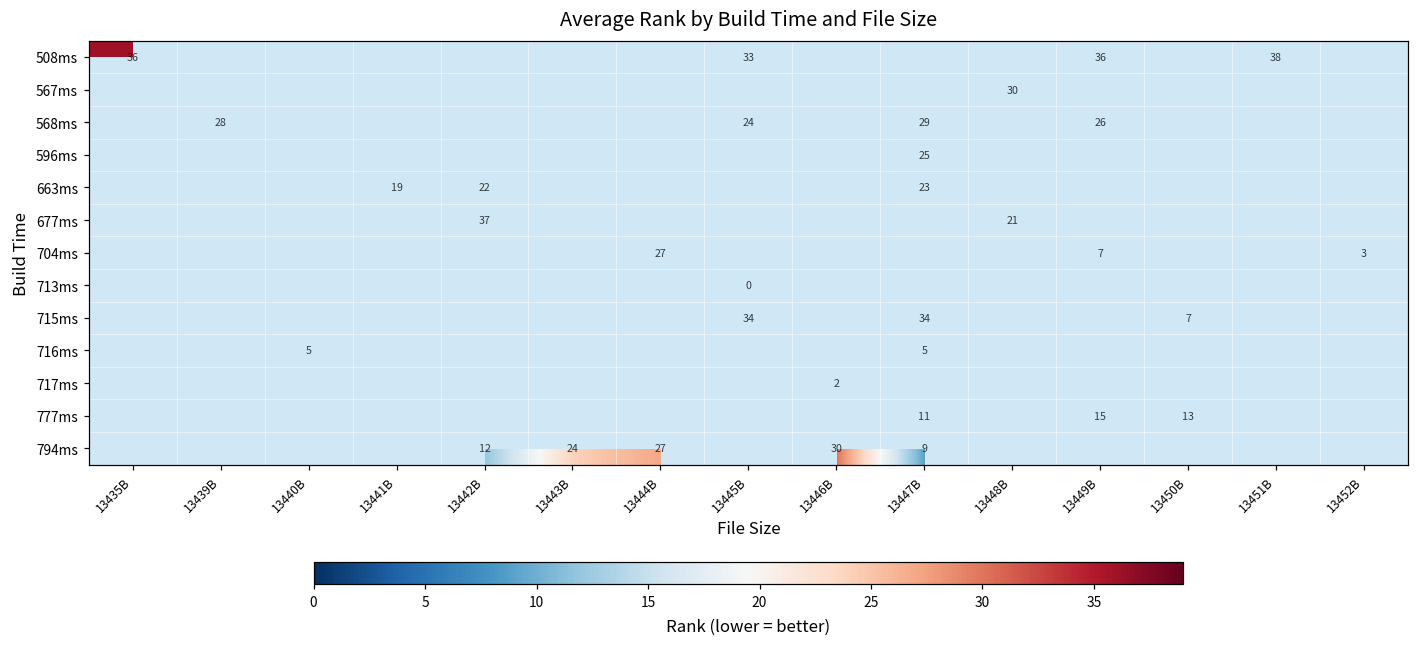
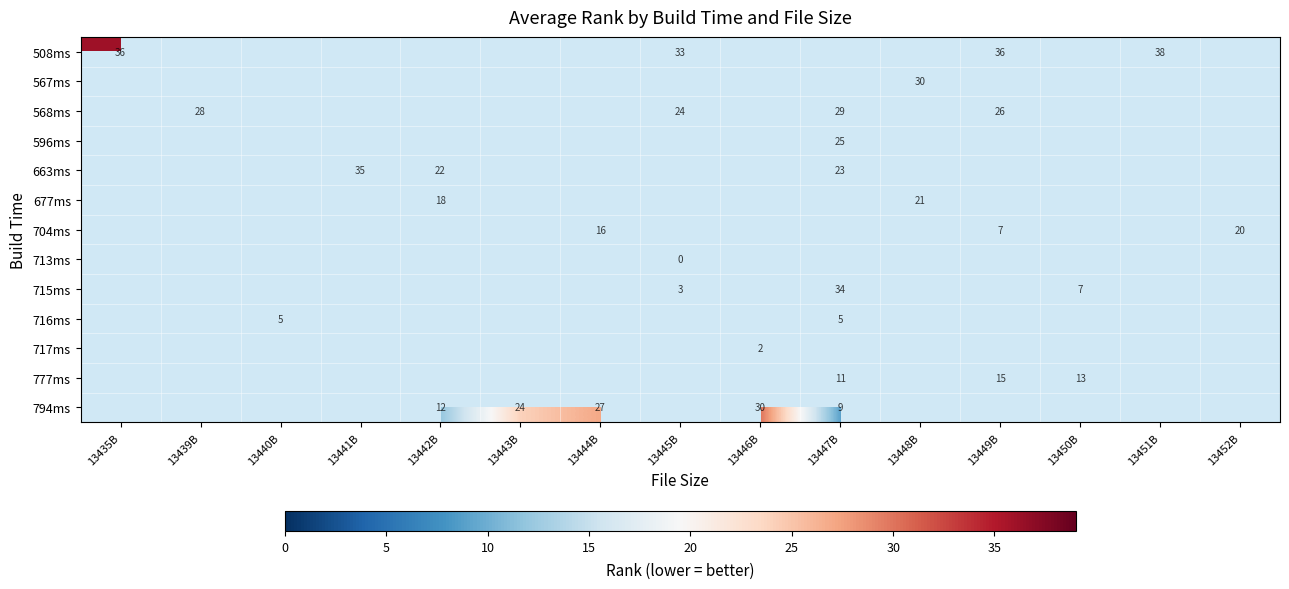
  {
    "508ms": {
      "13435B": 36,
      "13445B": 33,
      "13449B": 36,
      "13451B": 38
    },
    "567ms": {
      "13448B": 30
    },
    "568ms": {
      "13439B": 28,
      "13445B": 24,
      "13447B": 29,
      "13449B": 26
    },
    "596ms": {
      "13447B": 25
    },
    "663ms": {
-     "13441B": 19,
+     "13441B": 35,
      "13442B": 22,
      "13447B": 23
    },
    "677ms": {
-     "13442B": 37,
+     "13442B": 18,
      "13448B": 21
    },
    "704ms": {
-     "13444B": 27,
+     "13444B": 16,
      "13449B": 7,
-     "13452B": 3
+     "13452B": 20
    },
    "713ms": {
      "13445B": 0
    },
    "715ms": {
-     "13445B": 34,
+     "13445B": 3,
      "13447B": 34,
      "13450B": 7
    },
    "716ms": {
      "13440B": 5,
      "13447B": 5
    },
    "717ms": {
      "13446B": 2
    },
    "777ms": {
      "13447B": 11,
      "13449B": 15,
      "13450B": 13
    },
    "794ms": {
      "13442B": 12,
      "13443B": 24,
      "13444B": 27,
      "13446B": 30,
      "13447B": 9
    }
  }
